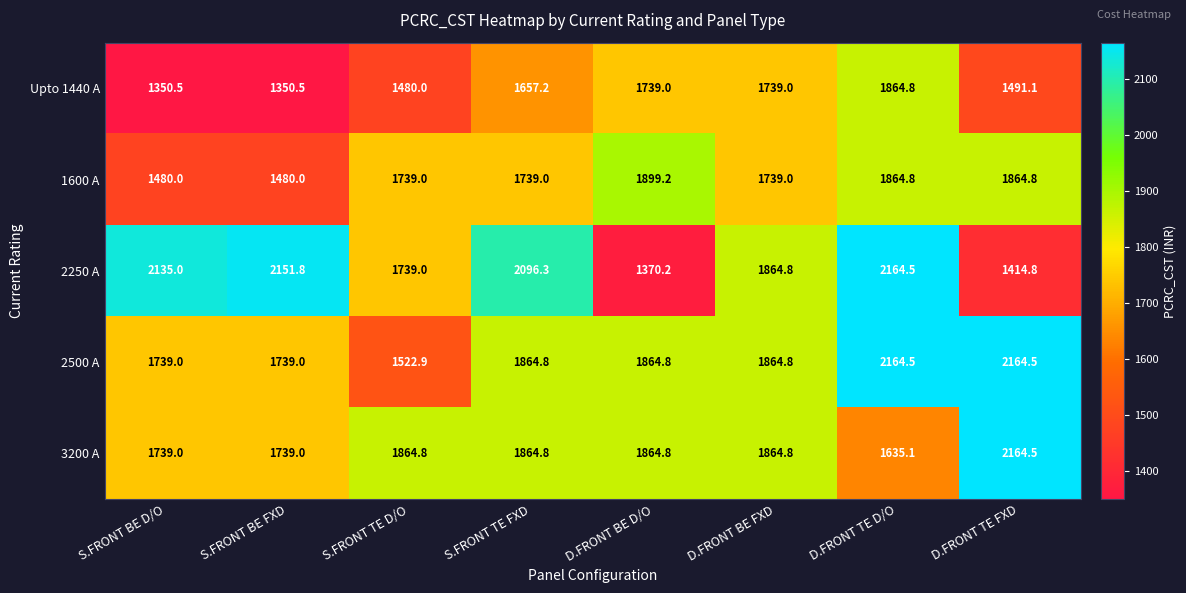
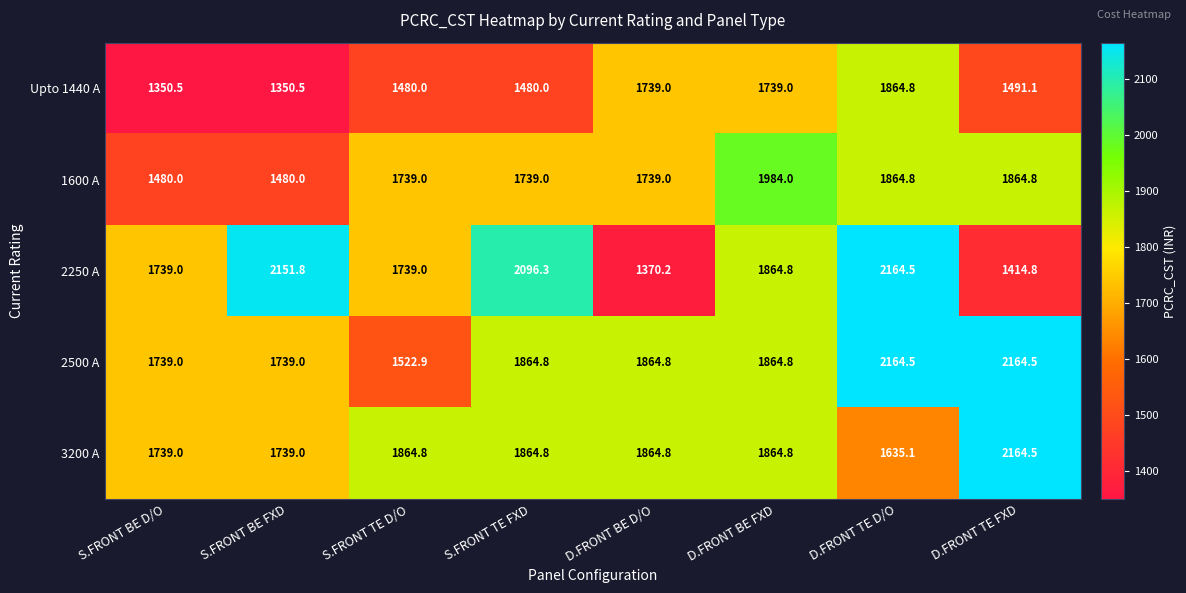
  {
    "Upto 1440 A": {
      "S.FRONT BE D/O": 1350.5,
      "S.FRONT BE FXD": 1350.5,
      "S.FRONT TE D/O": 1480.0,
-     "S.FRONT TE FXD": 1657.2,
+     "S.FRONT TE FXD": 1480.0,
      "D.FRONT BE D/O": 1739.0,
      "D.FRONT BE FXD": 1739.0,
      "D.FRONT TE D/O": 1864.8,
      "D.FRONT TE FXD": 1491.1
    },
    "1600 A": {
      "S.FRONT BE D/O": 1480.0,
      "S.FRONT BE FXD": 1480.0,
      "S.FRONT TE D/O": 1739.0,
      "S.FRONT TE FXD": 1739.0,
-     "D.FRONT BE D/O": 1899.2,
-     "D.FRONT BE FXD": 1739.0,
+     "D.FRONT BE D/O": 1739.0,
+     "D.FRONT BE FXD": 1984.0,
      "D.FRONT TE D/O": 1864.8,
      "D.FRONT TE FXD": 1864.8
    },
    "2250 A": {
-     "S.FRONT BE D/O": 2135.0,
+     "S.FRONT BE D/O": 1739.0,
      "S.FRONT BE FXD": 2151.8,
      "S.FRONT TE D/O": 1739.0,
      "S.FRONT TE FXD": 2096.3,
      "D.FRONT BE D/O": 1370.2,
      "D.FRONT BE FXD": 1864.8,
      "D.FRONT TE D/O": 2164.5,
      "D.FRONT TE FXD": 1414.8
    },
    "2500 A": {
      "S.FRONT BE D/O": 1739.0,
      "S.FRONT BE FXD": 1739.0,
      "S.FRONT TE D/O": 1522.9,
      "S.FRONT TE FXD": 1864.8,
      "D.FRONT BE D/O": 1864.8,
      "D.FRONT BE FXD": 1864.8,
      "D.FRONT TE D/O": 2164.5,
      "D.FRONT TE FXD": 2164.5
    },
    "3200 A": {
      "S.FRONT BE D/O": 1739.0,
      "S.FRONT BE FXD": 1739.0,
      "S.FRONT TE D/O": 1864.8,
      "S.FRONT TE FXD": 1864.8,
      "D.FRONT BE D/O": 1864.8,
      "D.FRONT BE FXD": 1864.8,
      "D.FRONT TE D/O": 1635.1,
      "D.FRONT TE FXD": 2164.5
    }
  }
